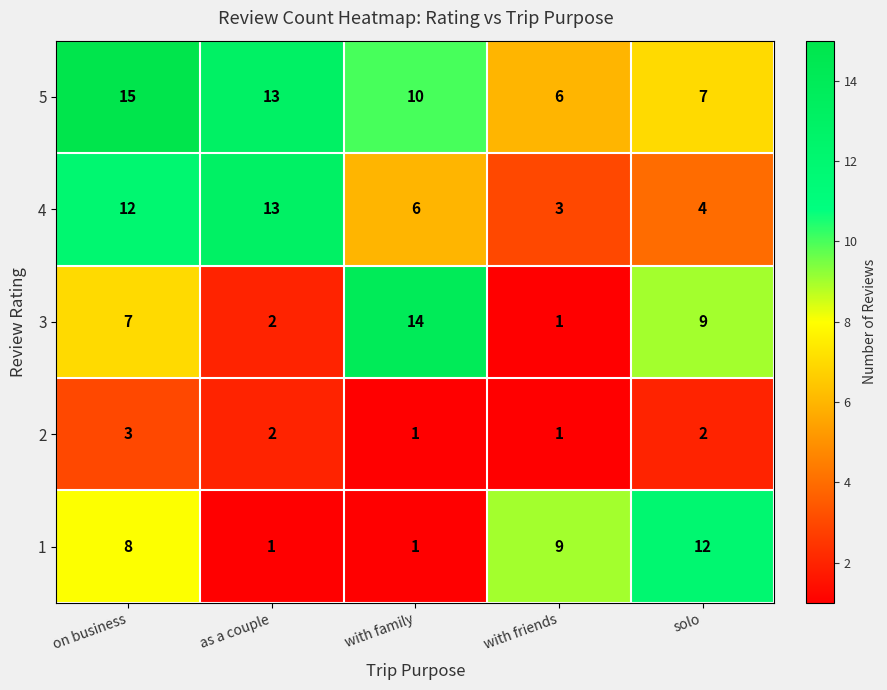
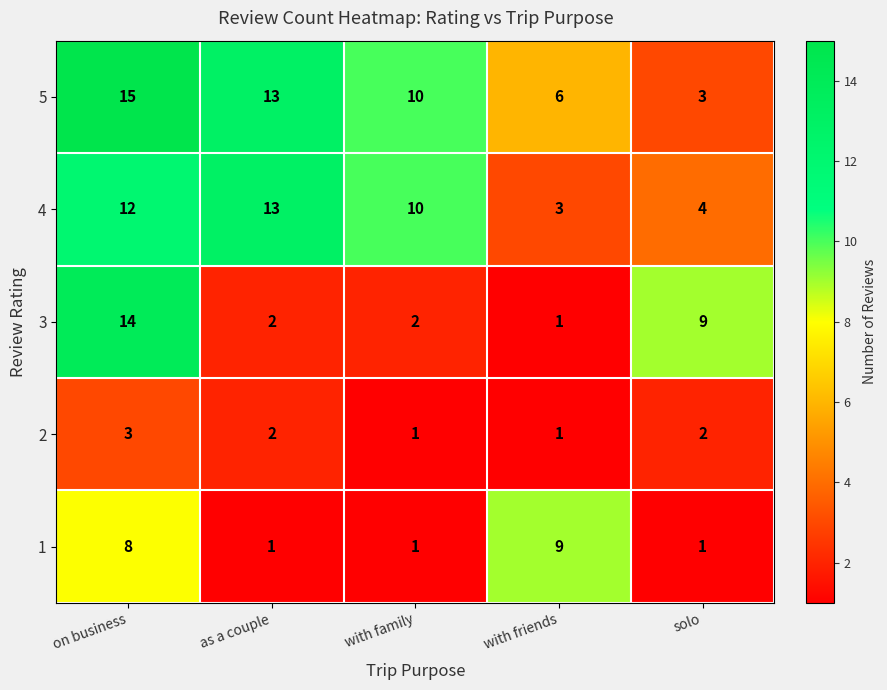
  {
    "5": {
      "on business": 15,
      "as a couple": 13,
      "with family": 10,
      "with friends": 6,
-     "solo": 7
+     "solo": 3
    },
    "4": {
      "on business": 12,
      "as a couple": 13,
-     "with family": 6,
+     "with family": 10,
      "with friends": 3,
      "solo": 4
    },
    "3": {
-     "on business": 7,
+     "on business": 14,
      "as a couple": 2,
-     "with family": 14,
+     "with family": 2,
      "with friends": 1,
      "solo": 9
    },
    "2": {
      "on business": 3,
      "as a couple": 2,
      "with family": 1,
      "with friends": 1,
      "solo": 2
    },
    "1": {
      "on business": 8,
      "as a couple": 1,
      "with family": 1,
      "with friends": 9,
-     "solo": 12
+     "solo": 1
    }
  }
